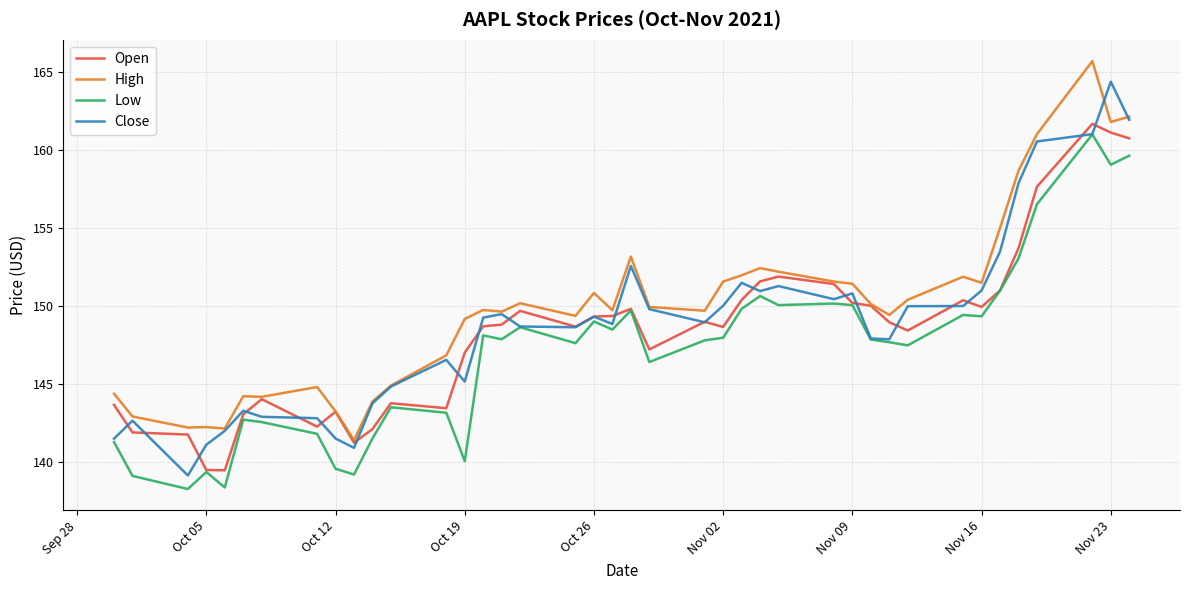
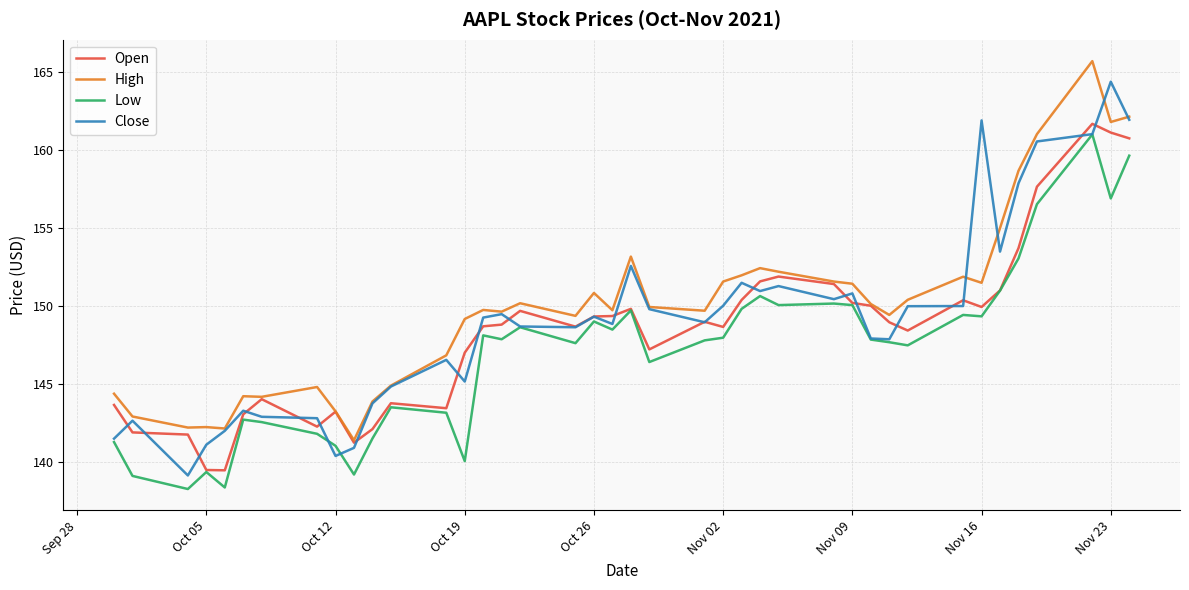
  {
    "Low": {
-     "Oct 12": 139.6,
+     "Oct 12": 141.0,
      "Oct 19": 140.1,
      "Oct 26": 149.0,
      "Nov 02": 148.0,
      "Nov 16": 149.3,
-     "Nov 23": 159.1
+     "Nov 23": 156.9
    },
    "Close": {
      "Oct 05": 141.1,
-     "Oct 12": 141.5,
+     "Oct 12": 140.4,
      "Oct 19": 145.2,
      "Nov 02": 150.0,
      "Nov 09": 150.8,
-     "Nov 16": 151.0,
+     "Nov 16": 161.9,
      "Nov 23": 164.4
    }
  }
